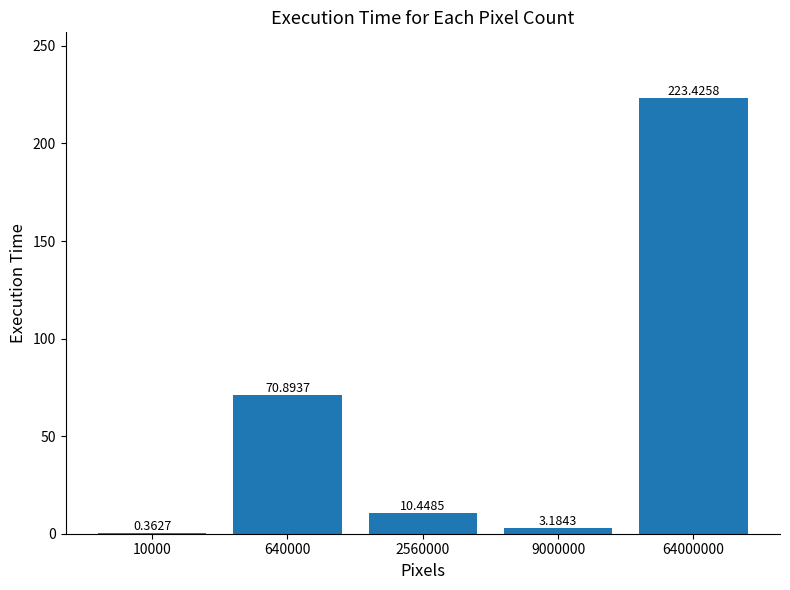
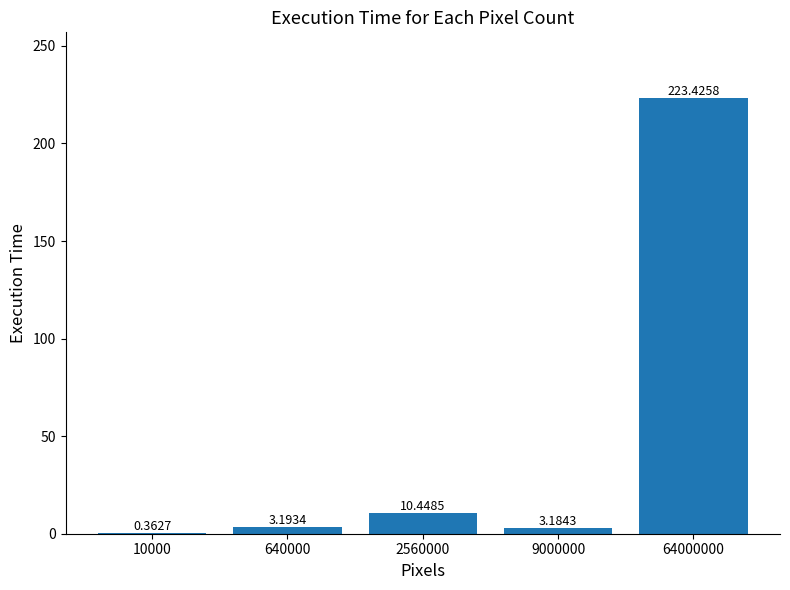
  {
    "10000": 0.3627,
-   "640000": 70.8937,
+   "640000": 3.1934,
    "2560000": 10.4485,
    "9000000": 3.1843,
    "64000000": 223.4258
  }
